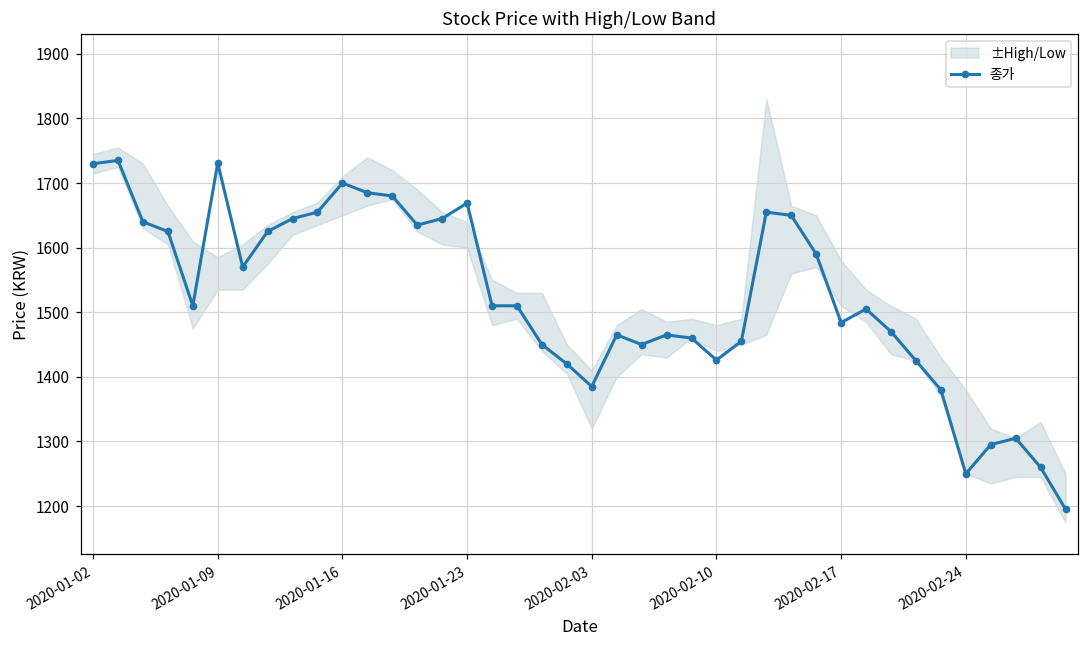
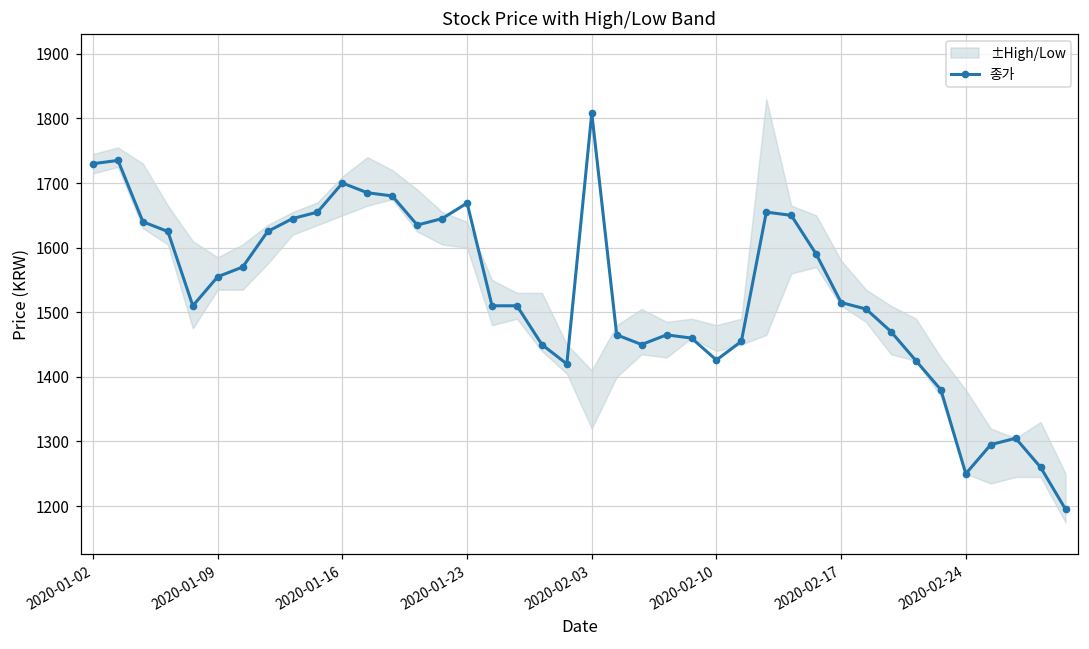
  {
    "종가": {
      "2020-01-02": 1730,
-     "2020-01-09": 1730,
+     "2020-01-09": 1560,
      "2020-01-16": 1700,
      "2020-01-23": 1670,
-     "2020-02-03": 1390,
+     "2020-02-03": 1810,
      "2020-02-10": 1430,
-     "2020-02-17": 1480,
+     "2020-02-17": 1520,
      "2020-02-24": 1250
    }
  }
